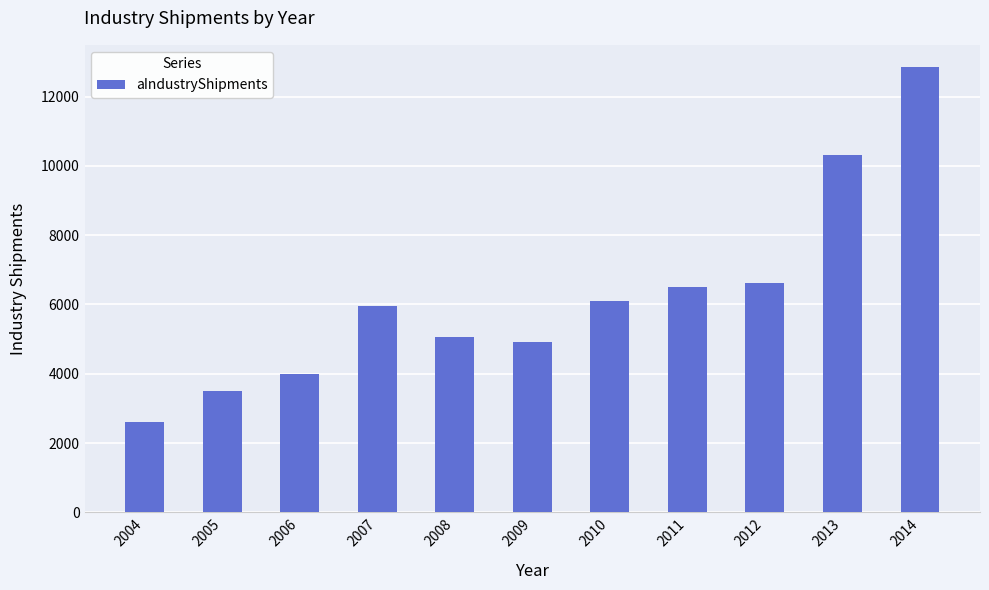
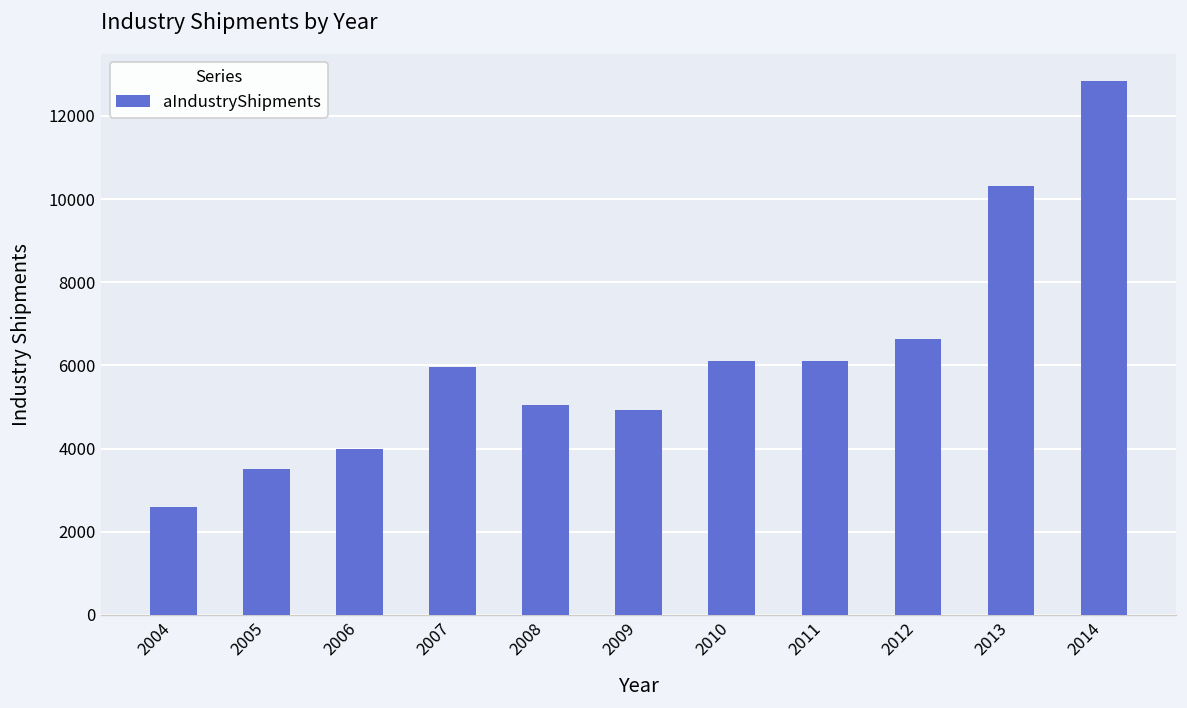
  {
    "2004": 2600,
    "2005": 3500,
    "2006": 4000,
    "2007": 6000,
    "2008": 5100,
    "2009": 4900,
    "2010": 6100,
-   "2011": 6500,
+   "2011": 6100,
    "2012": 6600,
    "2013": 10300,
    "2014": 12900
  }
